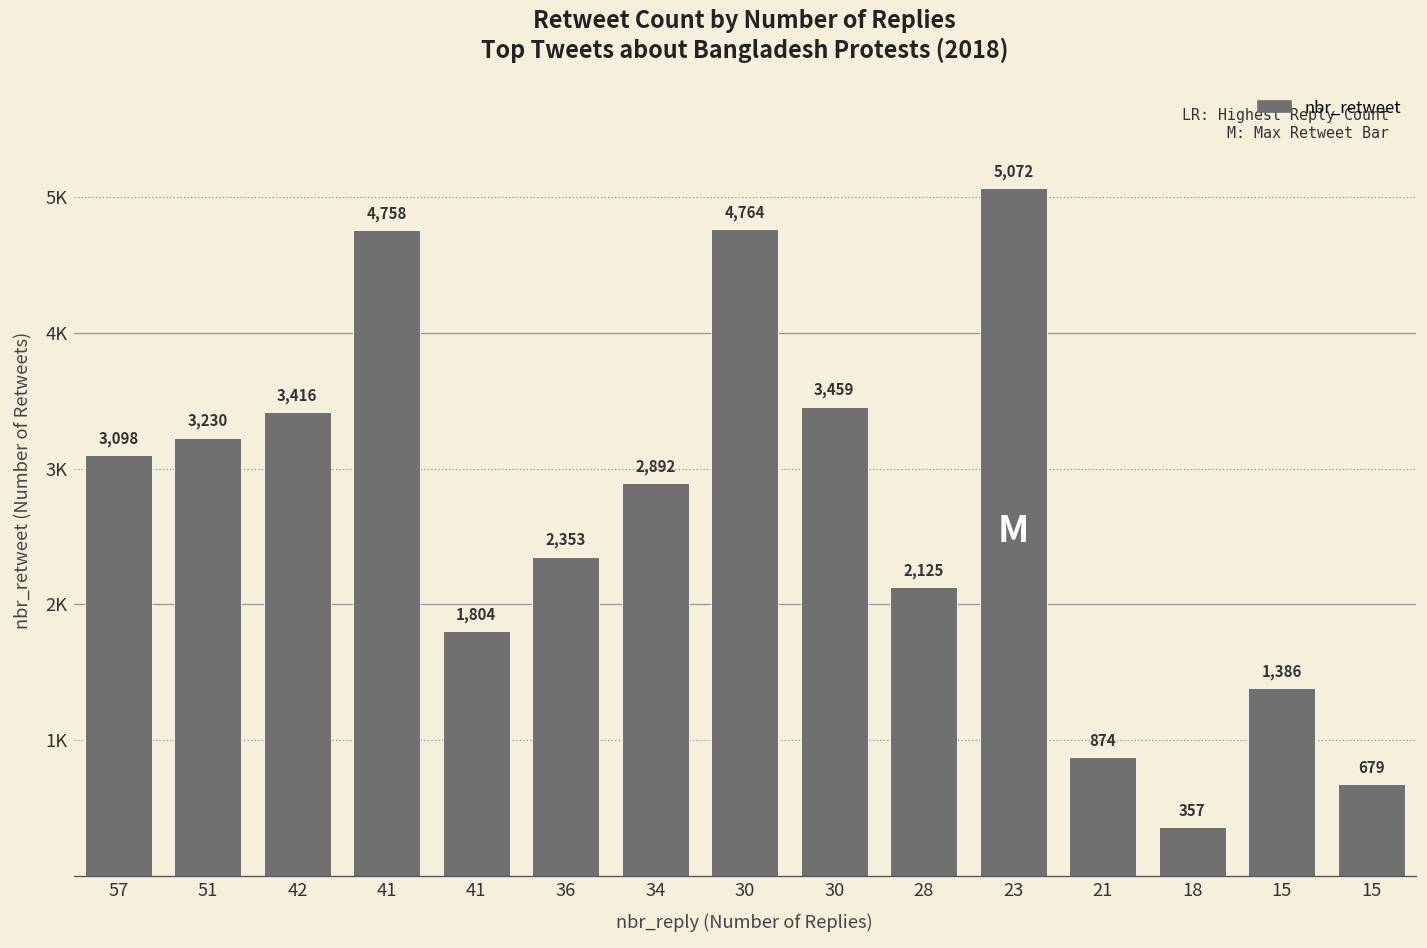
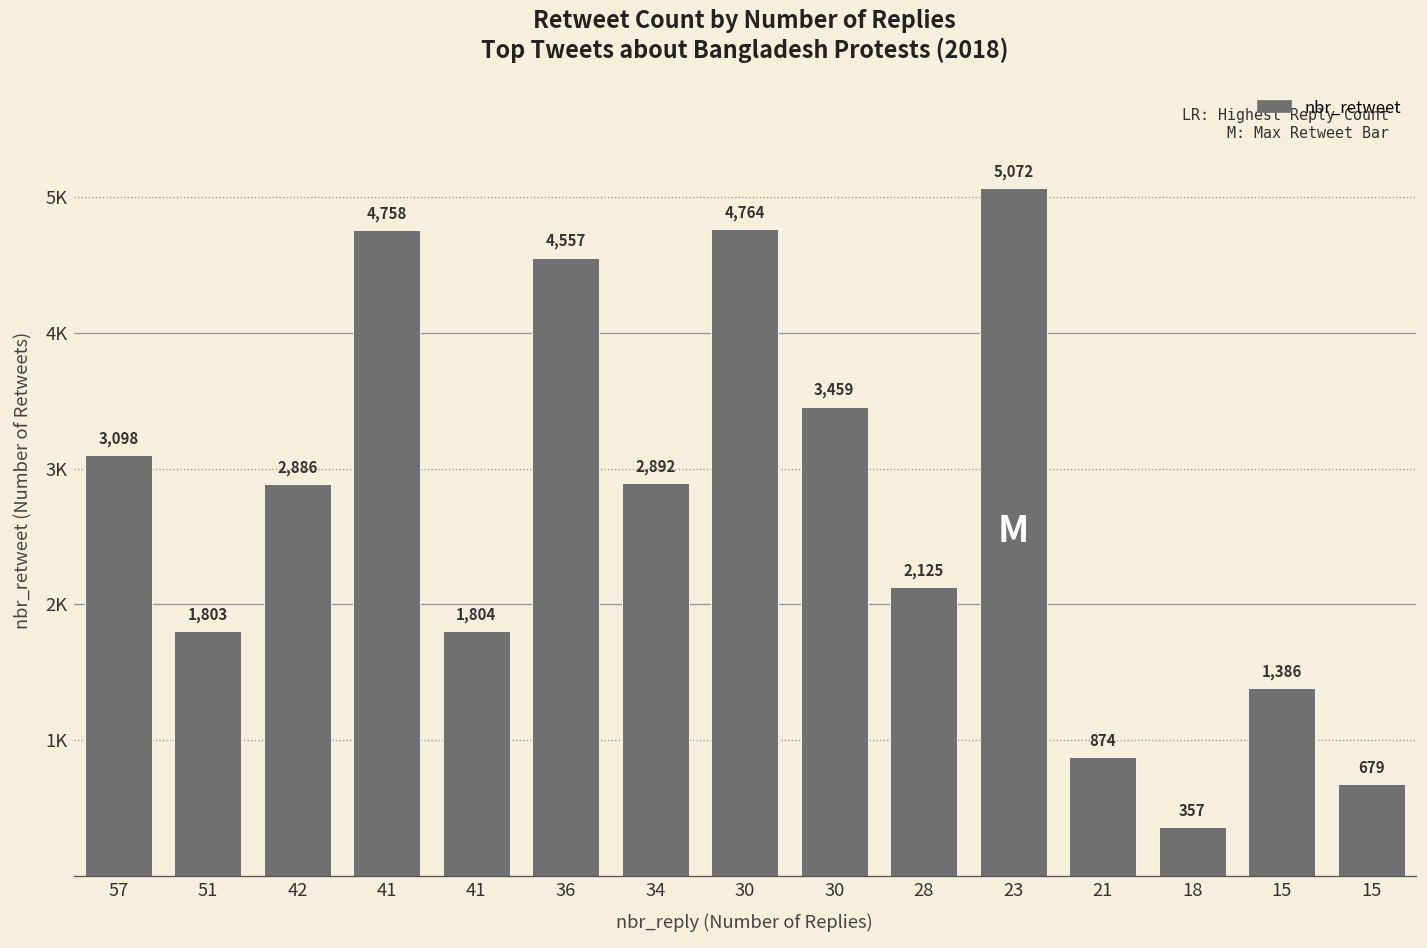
  {
    "57": "3,098",
-   "51": "3,230",
-   "42": "3,416",
-   "36": "2,353",
+   "51": "1,803",
+   "42": "2,886",
+   "36": "4,557",
    "34": "2,892",
    "28": "2,125",
    "23": "5,072",
    "21": "874",
    "18": "357"
  }
